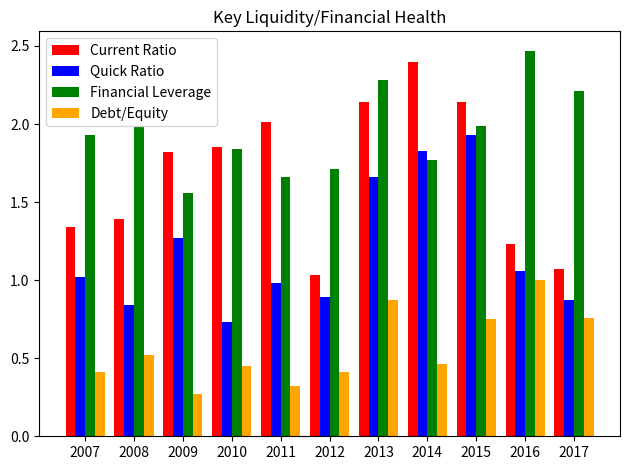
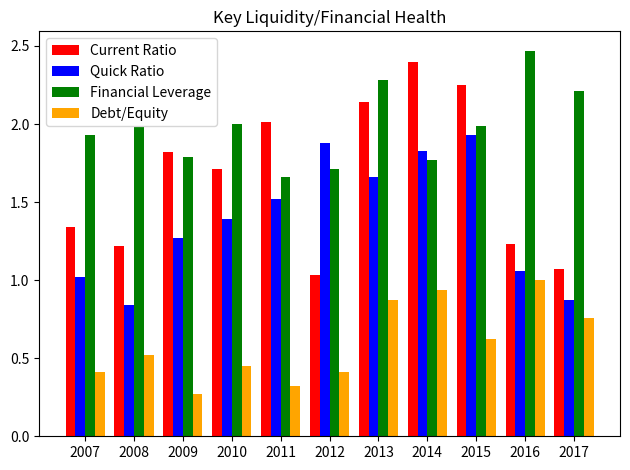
  {
    "Current Ratio": {
      "2007": 1.34,
-     "2008": 1.39,
+     "2008": 1.22,
      "2009": 1.82,
-     "2010": 1.85,
+     "2010": 1.71,
      "2011": 2.01,
      "2012": 1.03,
      "2013": 2.14,
      "2014": 2.40,
-     "2015": 2.14,
+     "2015": 2.25,
      "2016": 1.23,
      "2017": 1.07
    },
    "Quick Ratio": {
      "2007": 1.02,
      "2008": 0.84,
      "2009": 1.27,
-     "2010": 0.73,
-     "2011": 0.98,
-     "2012": 0.89,
+     "2010": 1.39,
+     "2011": 1.52,
+     "2012": 1.88,
      "2013": 1.66,
      "2014": 1.83,
      "2015": 1.93,
      "2016": 1.06,
      "2017": 0.87
    },
    "Financial Leverage": {
      "2007": 1.93,
      "2008": 1.98,
-     "2009": 1.56,
-     "2010": 1.84,
+     "2009": 1.79,
+     "2010": 2.00,
      "2011": 1.66,
      "2012": 1.71,
      "2013": 2.28,
      "2014": 1.77,
      "2015": 1.99,
      "2016": 2.47,
      "2017": 2.21
    },
    "Debt/Equity": {
      "2007": 0.41,
      "2008": 0.52,
      "2009": 0.27,
      "2010": 0.45,
      "2011": 0.32,
      "2012": 0.41,
      "2013": 0.87,
-     "2014": 0.46,
-     "2015": 0.75,
+     "2014": 0.94,
+     "2015": 0.62,
      "2016": 1.00,
      "2017": 0.76
    }
  }
